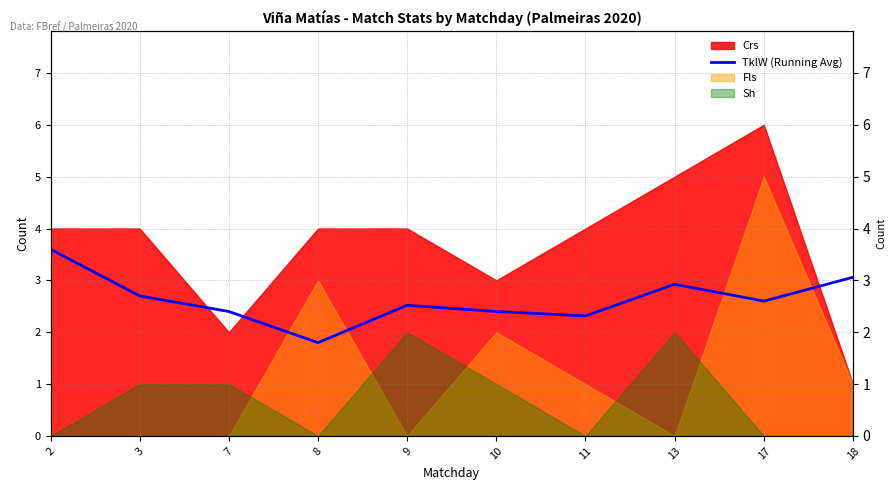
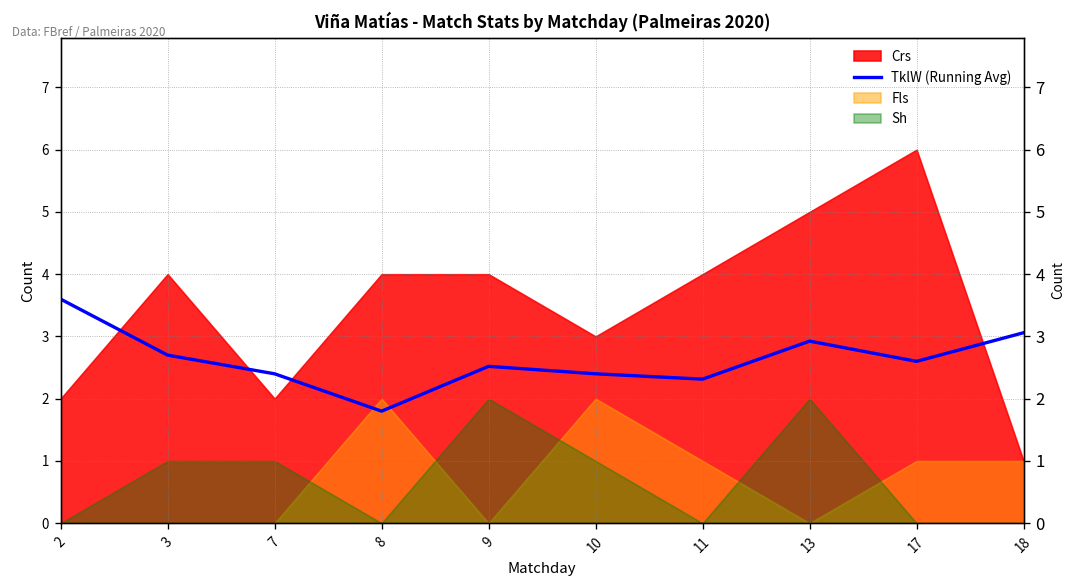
  {
    "Crs": {
-     "2": 4,
+     "2": 2,
      "3": 4,
      "7": 2,
      "8": 4,
      "9": 4,
      "10": 3,
      "11": 4,
      "13": 5,
      "17": 6
    },
    "TklW (Running Avg)": {
      "2": 3.6,
      "3": 2.7,
      "7": 2.4,
      "8": 1.8,
      "9": 2.5,
      "10": 2.4,
      "11": 2.3,
      "13": 2.9,
      "17": 2.6,
      "18": 3.1
    },
    "Fls": {
      "3": 0,
      "7": 0,
-     "8": 3,
+     "8": 2,
      "9": 0,
      "10": 2,
      "11": 1,
      "13": 0,
-     "17": 5
+     "17": 1
    },
    "Sh": {
      "3": 1,
      "7": 1,
      "8": 0,
      "9": 2,
      "10": 1,
      "11": 0,
      "13": 2,
      "17": 0,
      "18": 0
    }
  }
